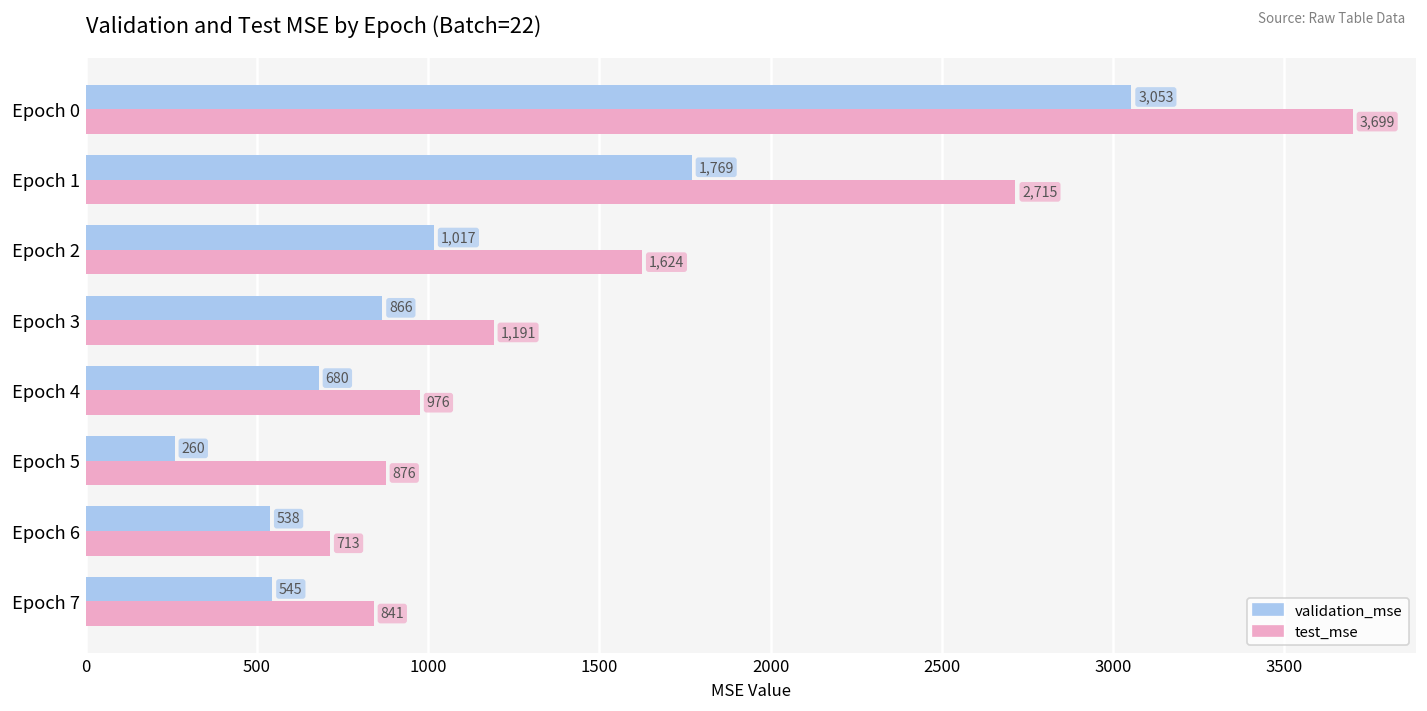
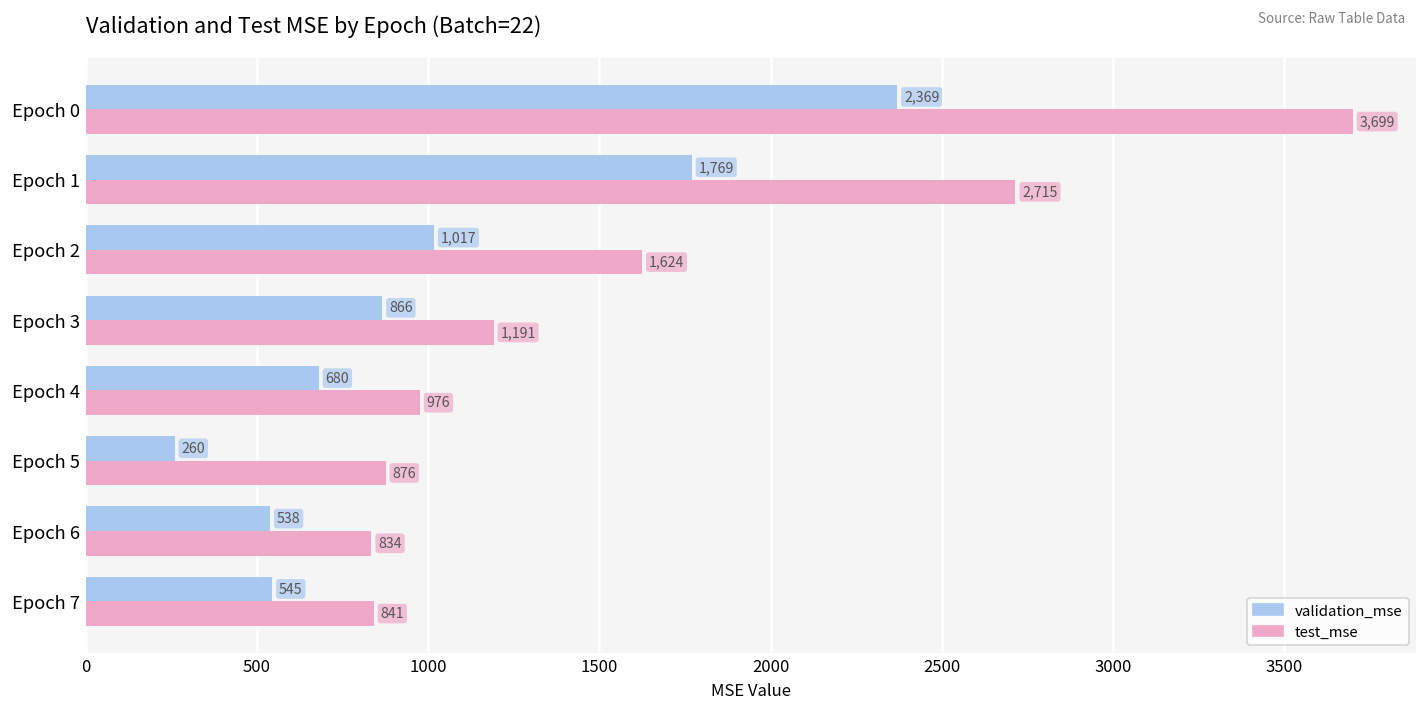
  {
    "validation_mse": {
-     "Epoch 0": "3,053"
+     "Epoch 0": "2,369"
    },
    "test_mse": {
-     "Epoch 6": "713"
+     "Epoch 6": "834"
    }
  }
